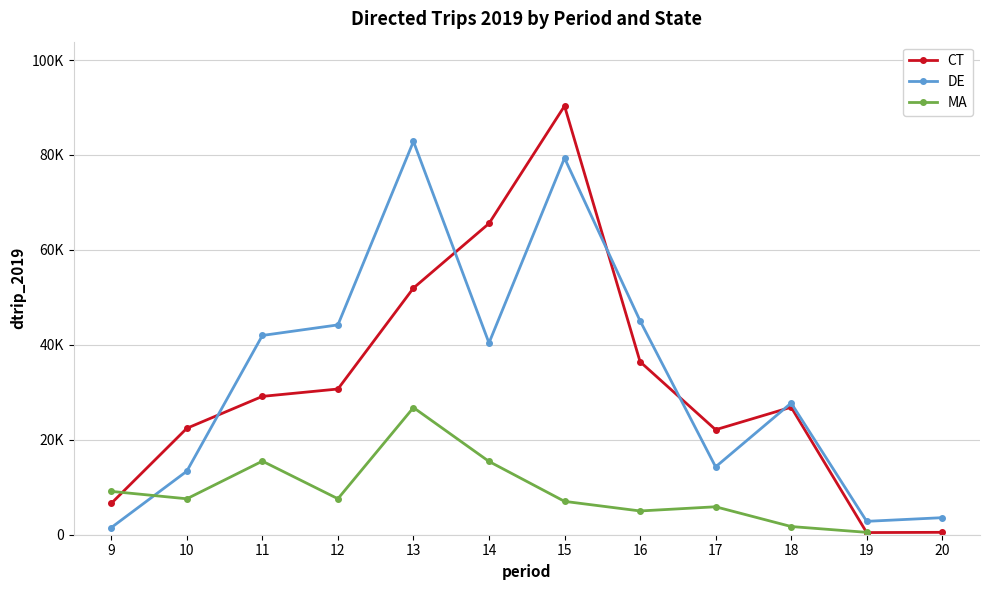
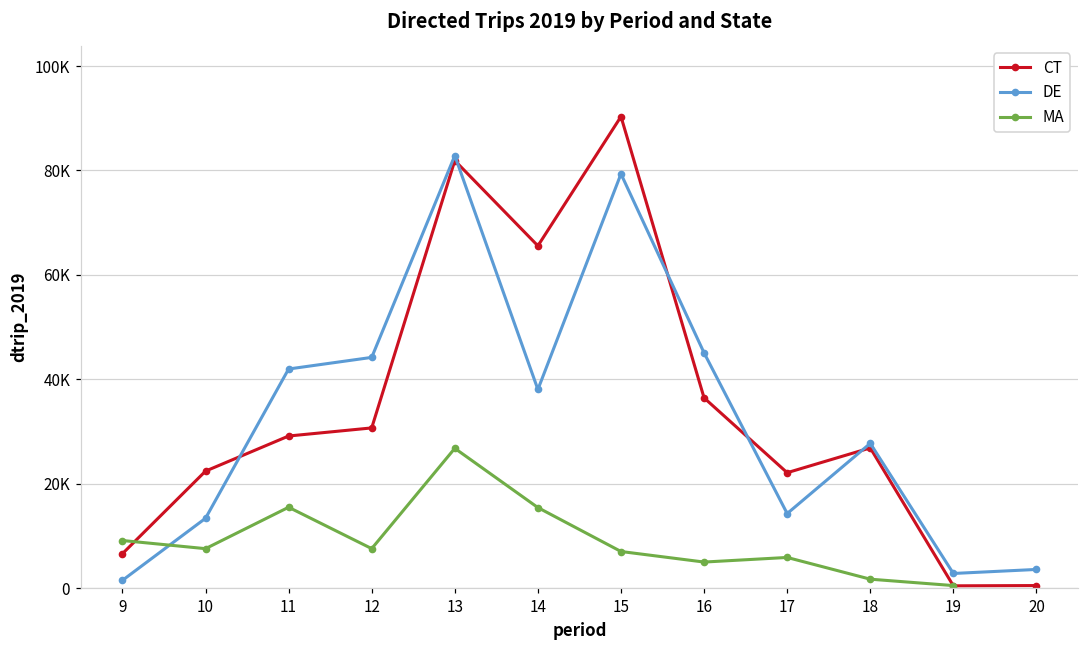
  {
    "CT": {
      "9": 7000,
      "10": 22000,
      "11": 29000,
      "12": 31000,
-     "13": 52000,
+     "13": 82000,
      "14": 66000,
      "15": 90000,
      "16": 36000,
      "17": 22000,
      "18": 27000,
      "20": 1000
    },
    "DE": {
      "9": 2000,
      "10": 13000,
      "11": 42000,
      "12": 44000,
      "13": 83000,
-     "14": 40000,
+     "14": 38000,
      "15": 79000,
      "16": 45000,
      "17": 14000,
      "18": 28000,
      "19": 3000,
      "20": 4000
    },
    "MA": {
      "9": 9000,
      "10": 8000,
      "11": 16000,
      "12": 8000,
      "13": 27000,
      "14": 15000,
      "15": 7000,
      "16": 5000,
      "17": 6000,
      "18": 2000
    }
  }
